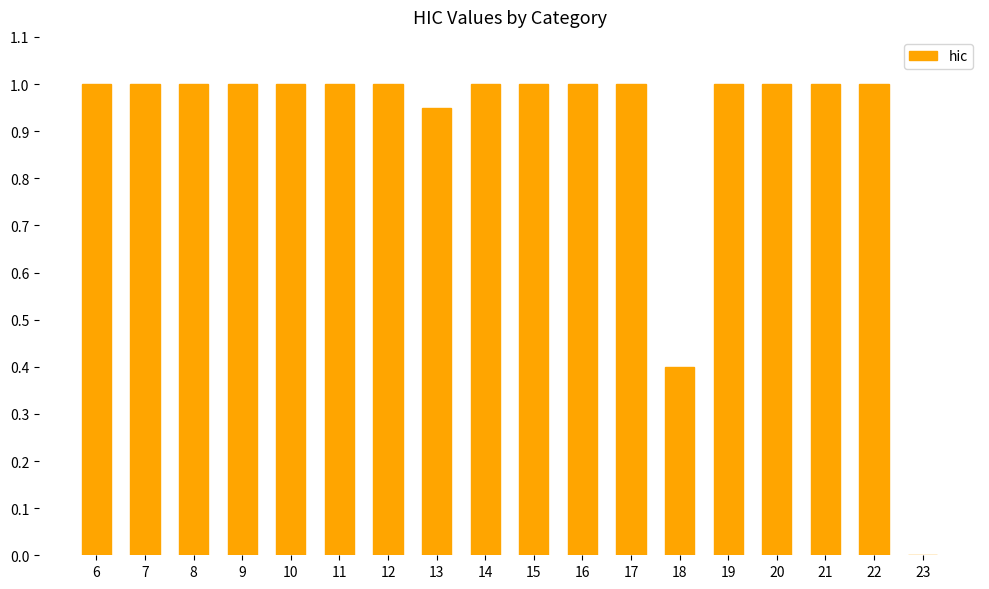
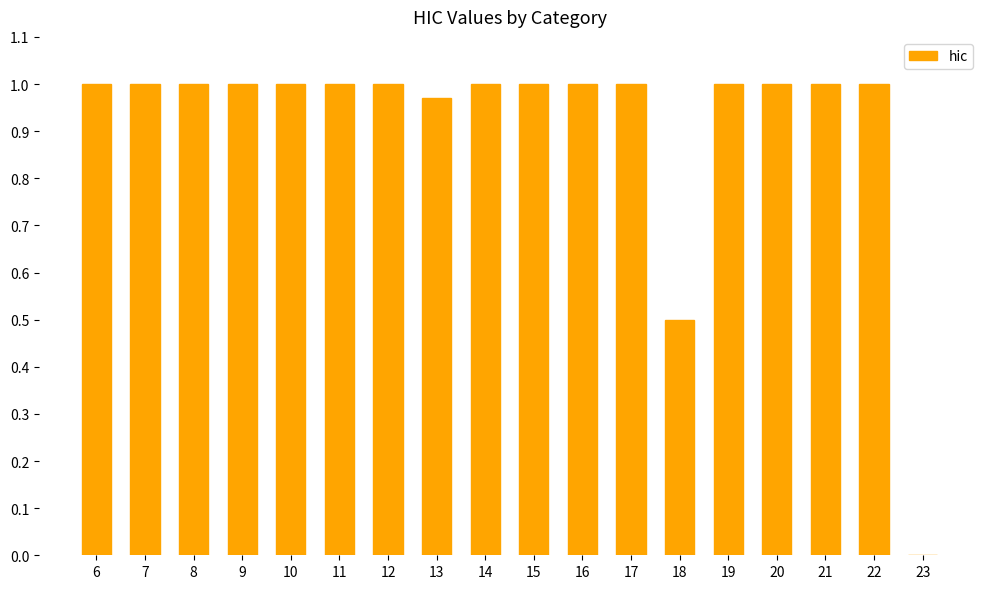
  {
    "6": 1.00,
    "7": 1.00,
    "8": 1.00,
    "9": 1.00,
    "10": 1.00,
    "11": 1.00,
    "12": 1.00,
-   "13": 0.95,
+   "13": 0.97,
    "14": 1.00,
    "15": 1.00,
    "16": 1.00,
    "17": 1.00,
-   "18": 0.4,
+   "18": 0.5,
    "19": 1.00,
    "20": 1.00,
    "21": 1.00,
    "22": 1.00,
    "23": 0.00
  }
